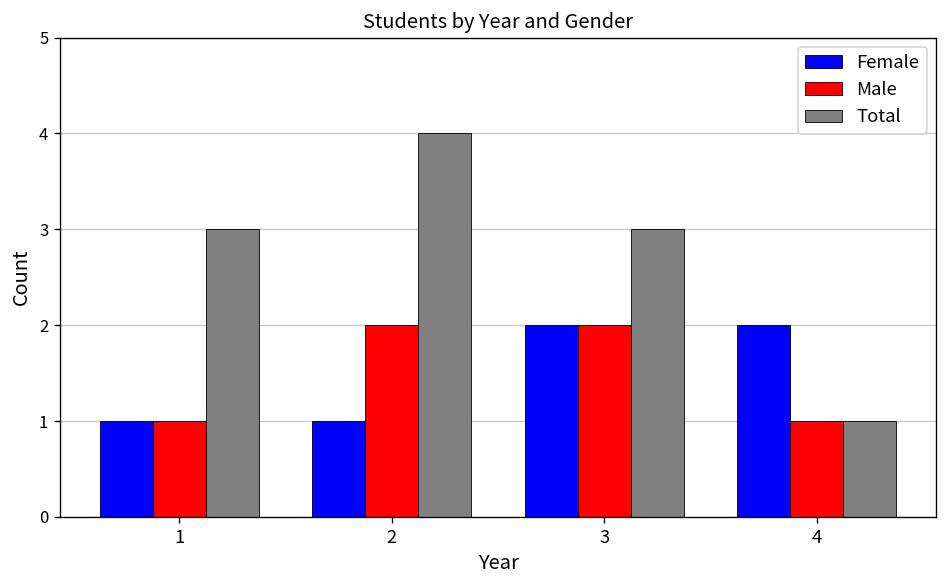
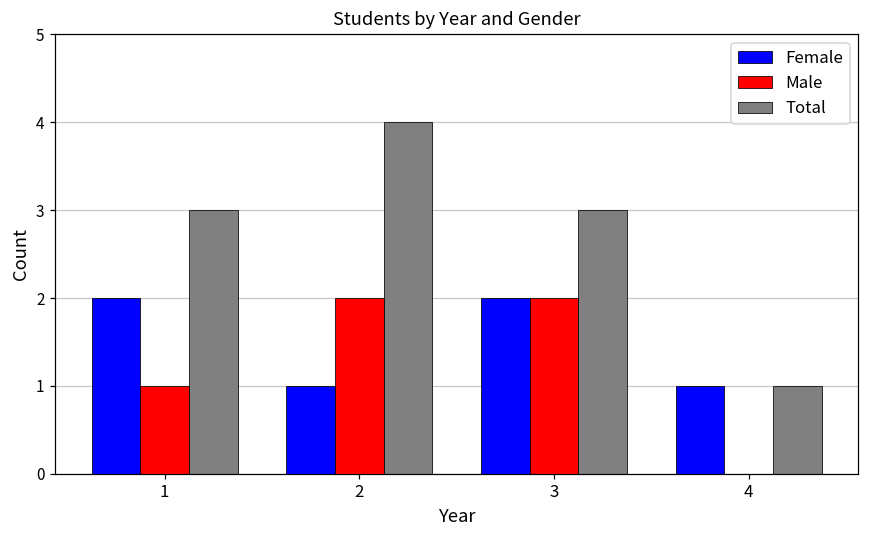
  {
    "Female": {
-     "1": 1,
+     "1": 2,
      "2": 1,
      "3": 2,
-     "4": 2
+     "4": 1
    },
    "Male": {
      "1": 1,
      "2": 2,
      "3": 2,
-     "4": 1
+     "4": 0
    },
    "Total": {
      "1": 3,
      "2": 4,
      "3": 3,
      "4": 1
    }
  }
